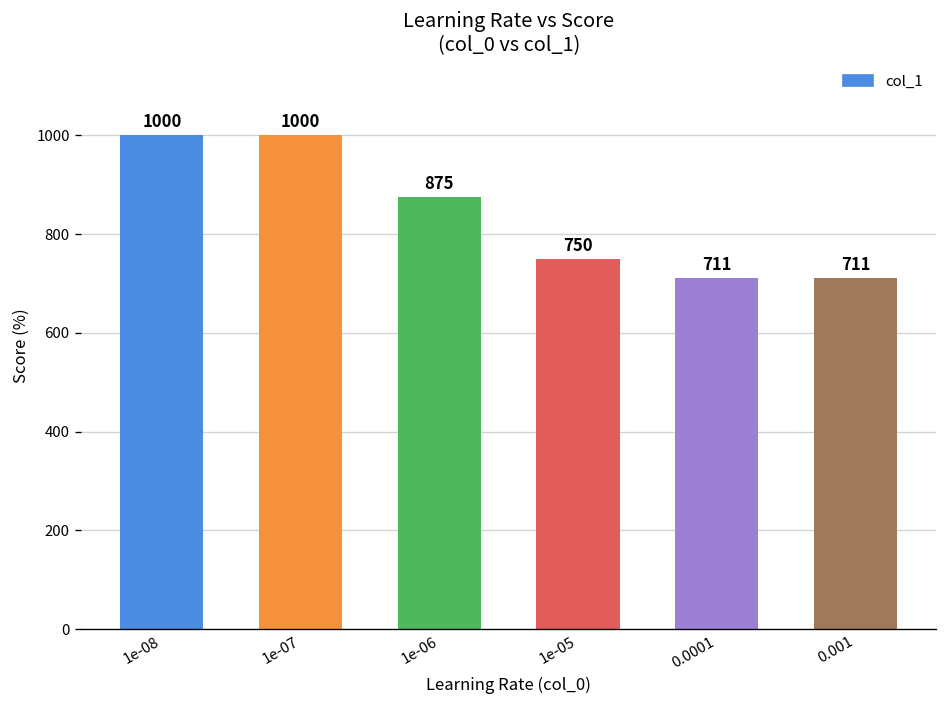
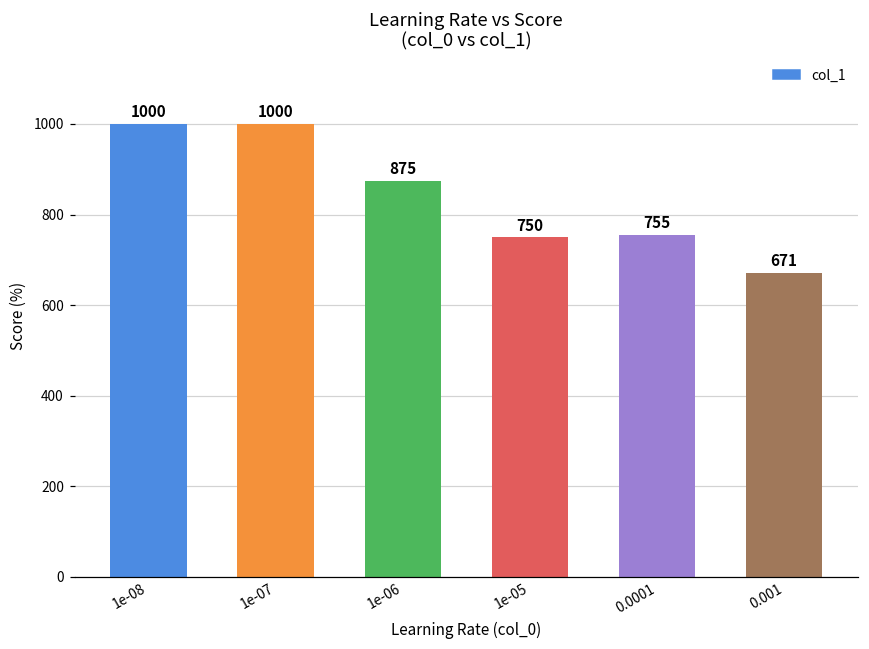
  {
    "1e-08": 1000,
    "1e-07": 1000,
    "1e-06": 875,
    "1e-05": 750,
-   "0.0001": 711,
-   "0.001": 711
+   "0.0001": 755,
+   "0.001": 671
  }
